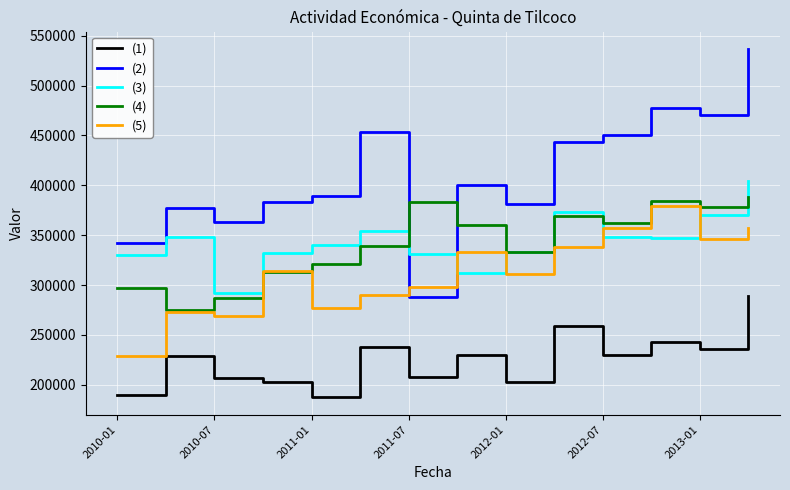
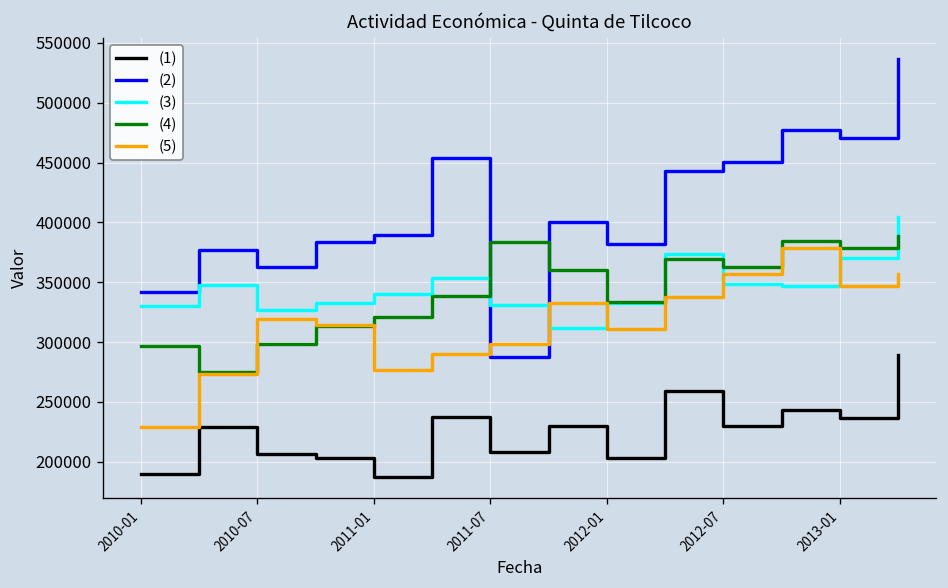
  {
    "(1)": {
      "2010-01": 190000,
      "2010-07": 210000,
      "2011-01": 190000,
      "2011-07": 210000,
      "2012-01": 200000,
      "2012-07": 230000,
      "2013-01": 240000
    },
    "(2)": {
      "2010-01": 340000,
      "2010-07": 360000,
      "2011-01": 390000,
      "2011-07": 290000,
      "2012-01": 380000,
      "2012-07": 450000,
      "2013-01": 470000
    },
    "(3)": {
      "2010-01": 330000,
-     "2010-07": 290000,
+     "2010-07": 330000,
      "2011-01": 340000,
      "2011-07": 330000,
      "2012-07": 350000,
      "2013-01": 370000
    },
    "(4)": {
      "2010-01": 300000,
-     "2010-07": 290000,
+     "2010-07": 300000,
      "2011-01": 320000,
      "2011-07": 380000,
      "2012-07": 360000,
      "2013-01": 380000
    },
    "(5)": {
      "2010-01": 230000,
-     "2010-07": 270000,
+     "2010-07": 320000,
      "2011-01": 280000,
      "2011-07": 300000,
      "2012-01": 310000,
      "2012-07": 360000,
      "2013-01": 350000
    }
  }
